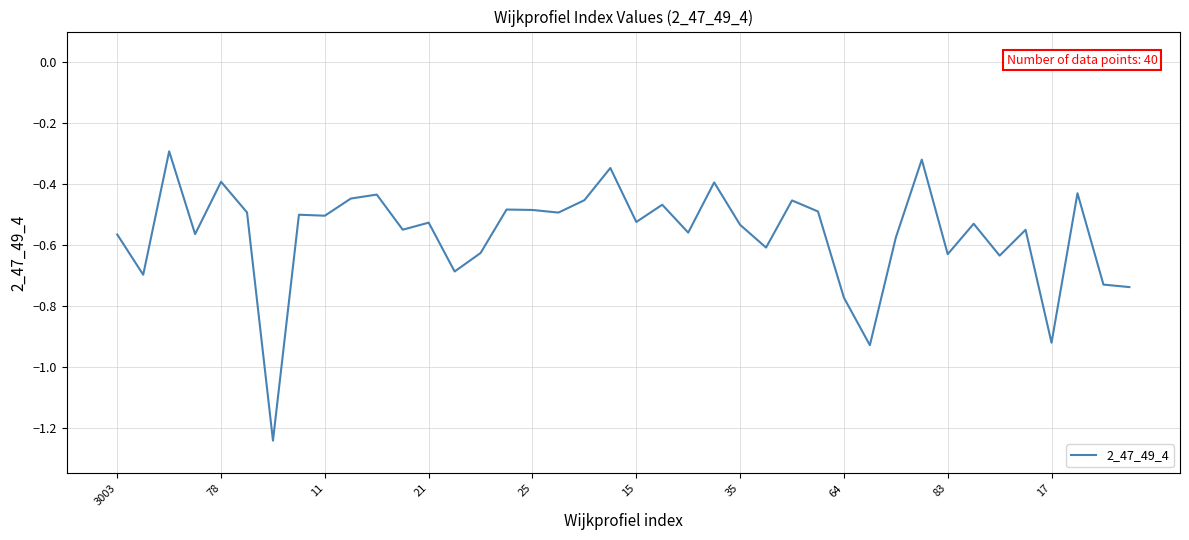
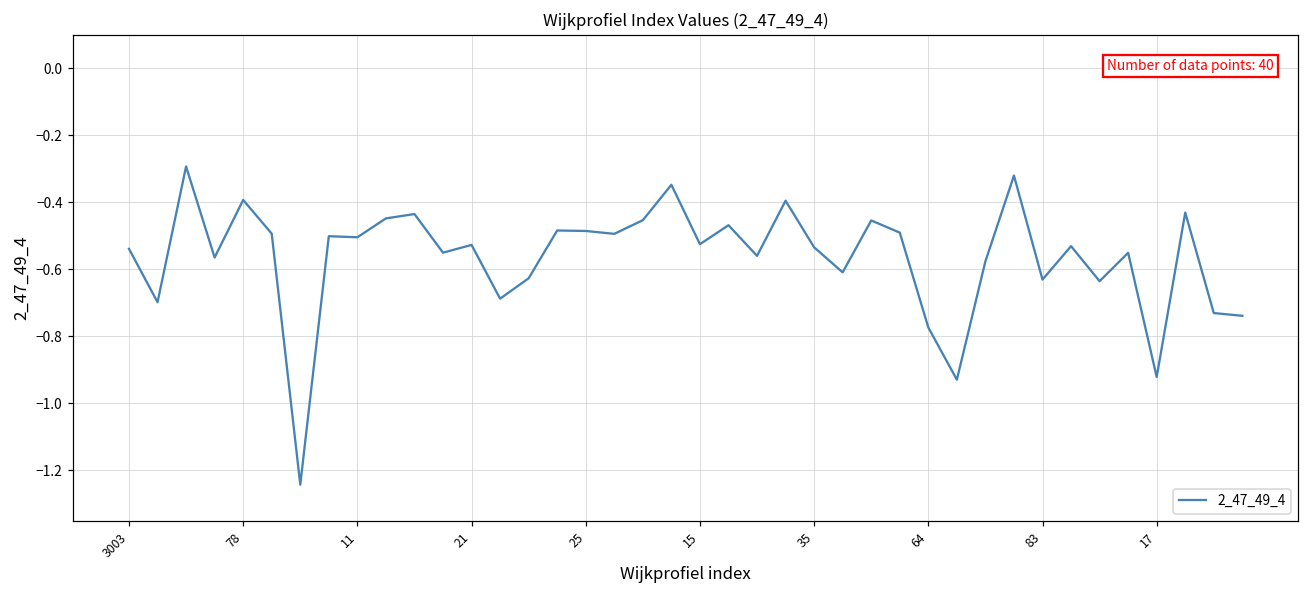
  {
-   "3003": -0.57,
+   "3003": -0.54,
    "78": -0.39,
    "64": -0.77,
    "83": -0.63
  }
